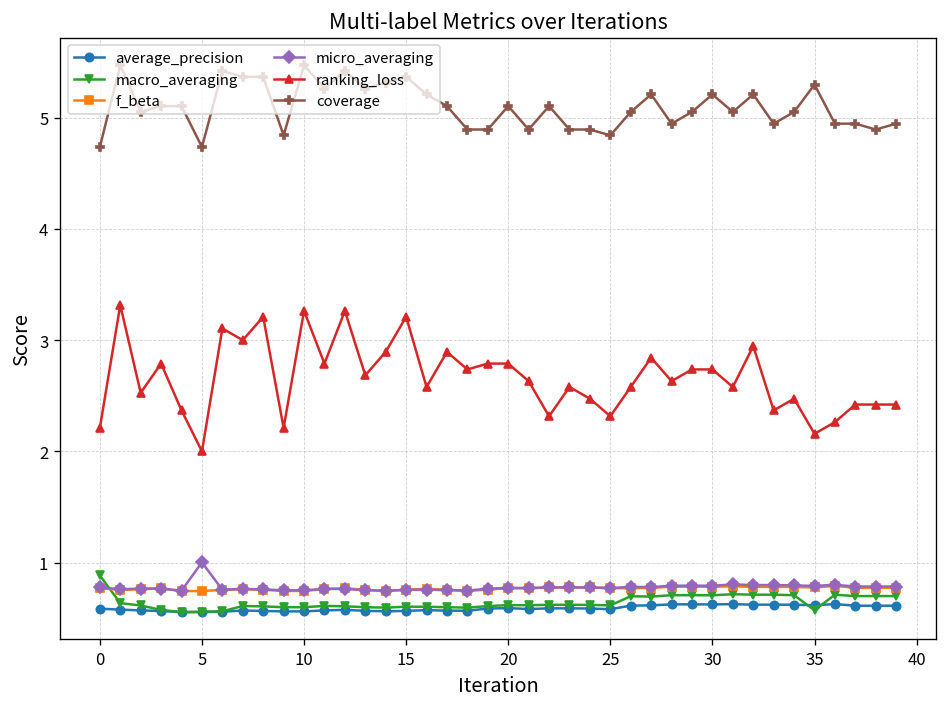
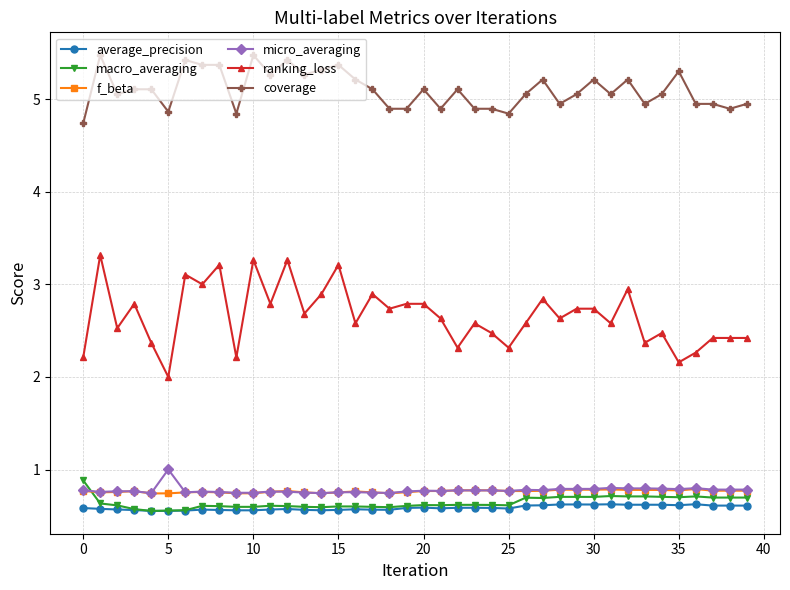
  {
    "average_precision": {
      "0": 0.6,
      "10": 0.6,
      "15": 0.6,
      "25": 0.6,
      "30": 0.6,
      "35": 0.6
    },
    "macro_averaging": {
      "0": 0.9,
      "10": 0.6,
      "15": 0.6,
      "25": 0.6,
      "30": 0.7,
-     "35": 0.6
+     "35": 0.7
    },
    "f_beta": {
      "5": 0.7
    },
    "micro_averaging": {
      "5": 1.0
    },
    "ranking_loss": {
      "0": 2.2,
      "5": 2.0,
      "10": 3.3,
      "15": 3.2,
      "20": 2.8,
      "25": 2.3,
      "30": 2.7,
      "35": 2.2
    },
    "coverage": {
      "0": 4.7,
-     "5": 4.7,
+     "5": 4.9,
      "20": 5.1,
      "25": 4.8,
      "30": 5.2,
      "35": 5.3
    }
  }
